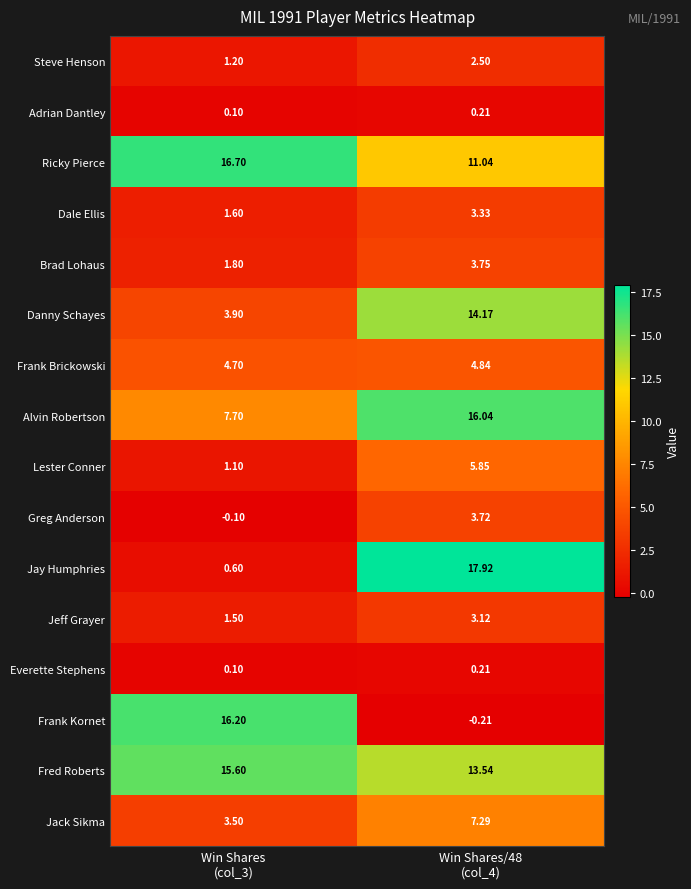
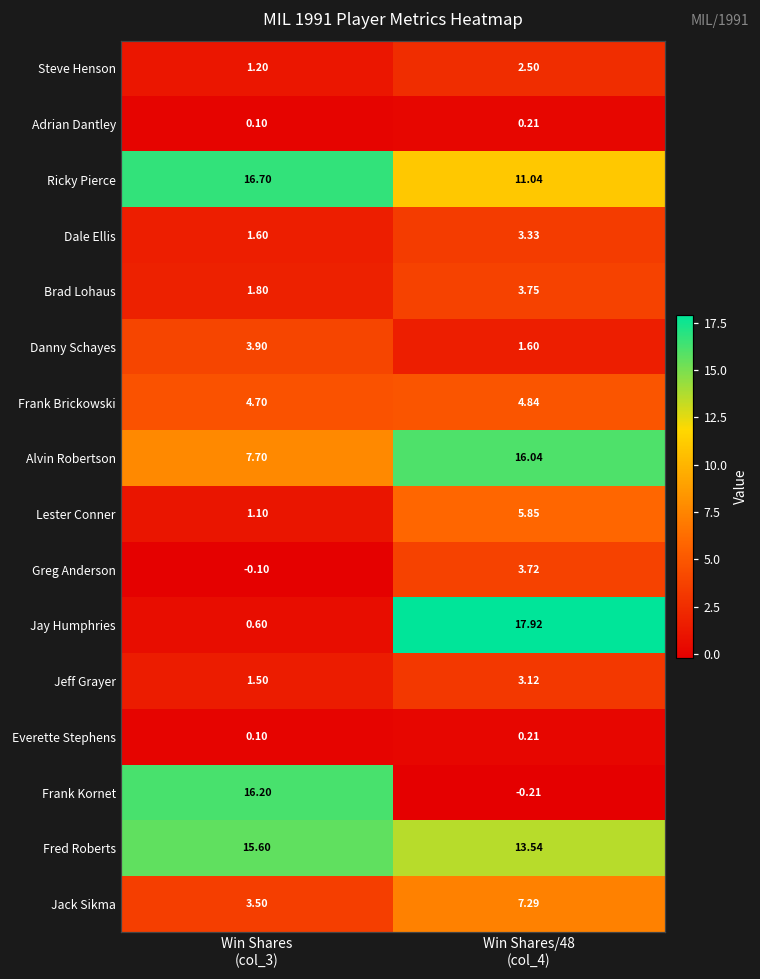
  {
    "Steve Henson": {
      "Win Shares (col_3)": 1.20,
      "Win Shares/48 (col_4)": 2.50
    },
    "Adrian Dantley": {
      "Win Shares (col_3)": 0.10,
      "Win Shares/48 (col_4)": 0.21
    },
    "Ricky Pierce": {
      "Win Shares (col_3)": 16.70,
      "Win Shares/48 (col_4)": 11.04
    },
    "Dale Ellis": {
      "Win Shares (col_3)": 1.60,
      "Win Shares/48 (col_4)": 3.33
    },
    "Brad Lohaus": {
      "Win Shares (col_3)": 1.80,
      "Win Shares/48 (col_4)": 3.75
    },
    "Danny Schayes": {
      "Win Shares (col_3)": 3.90,
-     "Win Shares/48 (col_4)": 14.17
+     "Win Shares/48 (col_4)": 1.60
    },
    "Frank Brickowski": {
      "Win Shares (col_3)": 4.70,
      "Win Shares/48 (col_4)": 4.84
    },
    "Alvin Robertson": {
      "Win Shares (col_3)": 7.70,
      "Win Shares/48 (col_4)": 16.04
    },
    "Lester Conner": {
      "Win Shares (col_3)": 1.10,
      "Win Shares/48 (col_4)": 5.85
    },
    "Greg Anderson": {
      "Win Shares (col_3)": -0.10,
      "Win Shares/48 (col_4)": 3.72
    },
    "Jay Humphries": {
      "Win Shares (col_3)": 0.60,
      "Win Shares/48 (col_4)": 17.92
    },
    "Jeff Grayer": {
      "Win Shares (col_3)": 1.50,
      "Win Shares/48 (col_4)": 3.12
    },
    "Everette Stephens": {
      "Win Shares (col_3)": 0.10,
      "Win Shares/48 (col_4)": 0.21
    },
    "Frank Kornet": {
      "Win Shares (col_3)": 16.20,
      "Win Shares/48 (col_4)": -0.21
    },
    "Fred Roberts": {
      "Win Shares (col_3)": 15.60,
      "Win Shares/48 (col_4)": 13.54
    },
    "Jack Sikma": {
      "Win Shares (col_3)": 3.50,
      "Win Shares/48 (col_4)": 7.29
    }
  }
